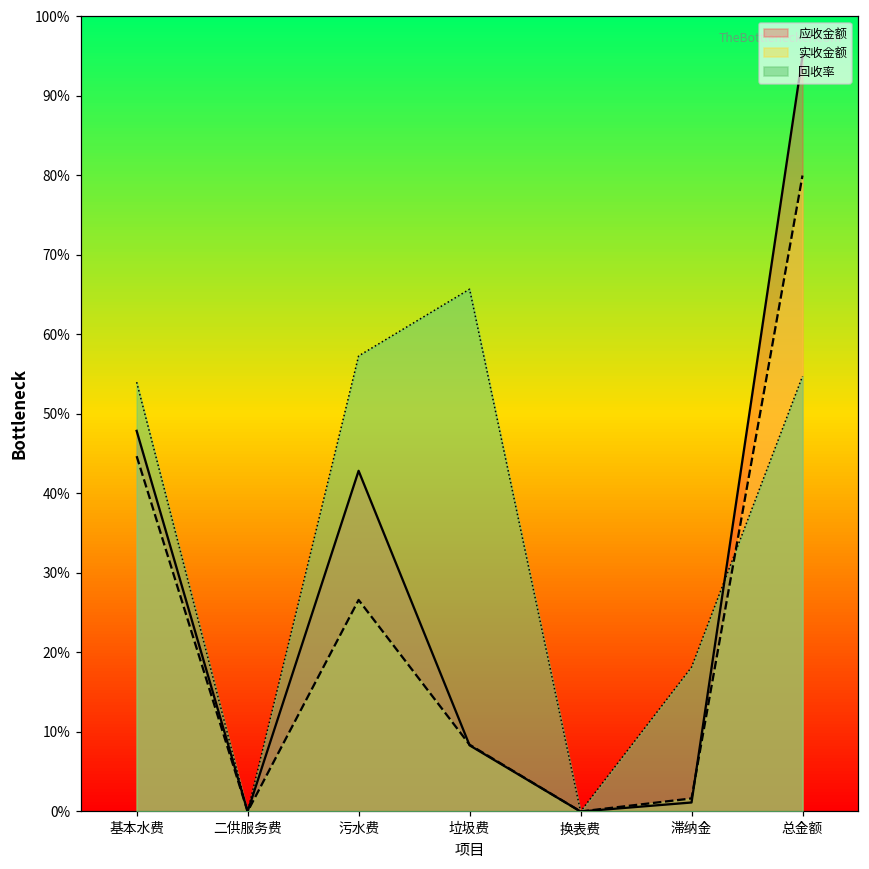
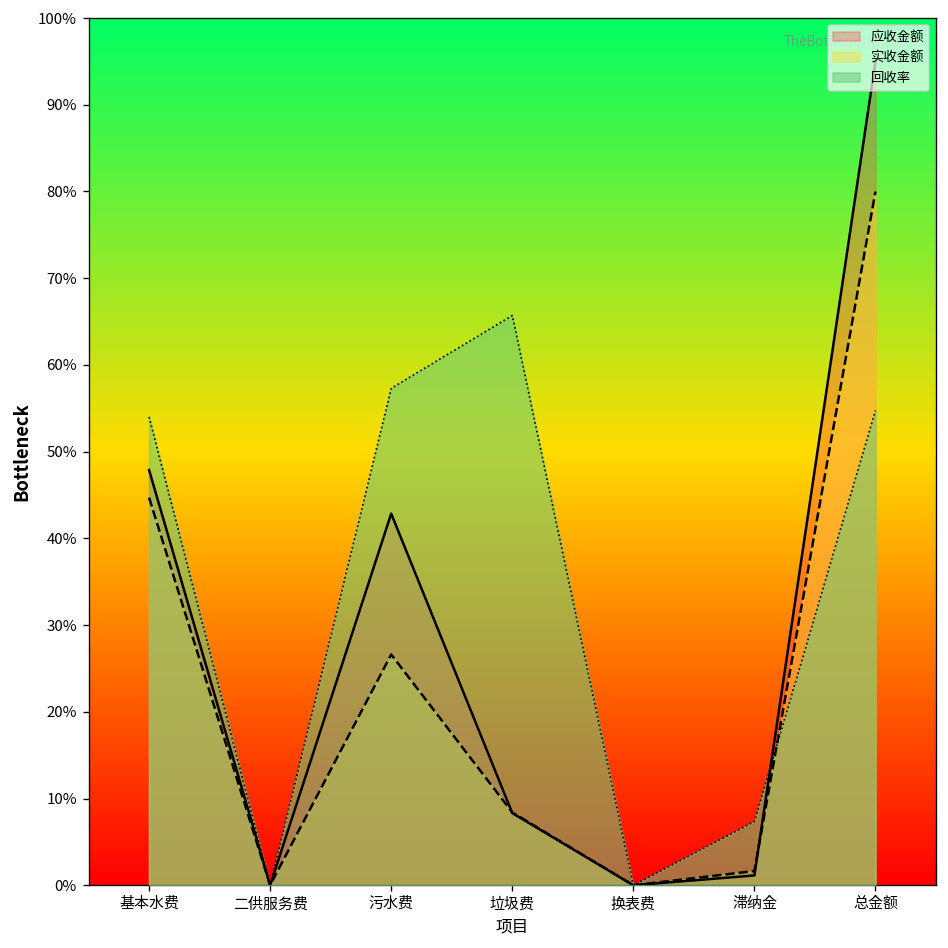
  {
    "应收金额": {
      "基本水费": "48%",
      "污水费": "43%",
      "滞纳金": "1%"
    },
    "实收金额": {
      "基本水费": "45%",
      "污水费": "27%",
      "滞纳金": "2%",
      "总金额": "80%"
    },
    "回收率": {
      "基本水费": "54%",
      "污水费": "57%",
      "垃圾费": "66%",
-     "滞纳金": "18%",
+     "滞纳金": "7%",
      "总金额": "55%"
    }
  }
